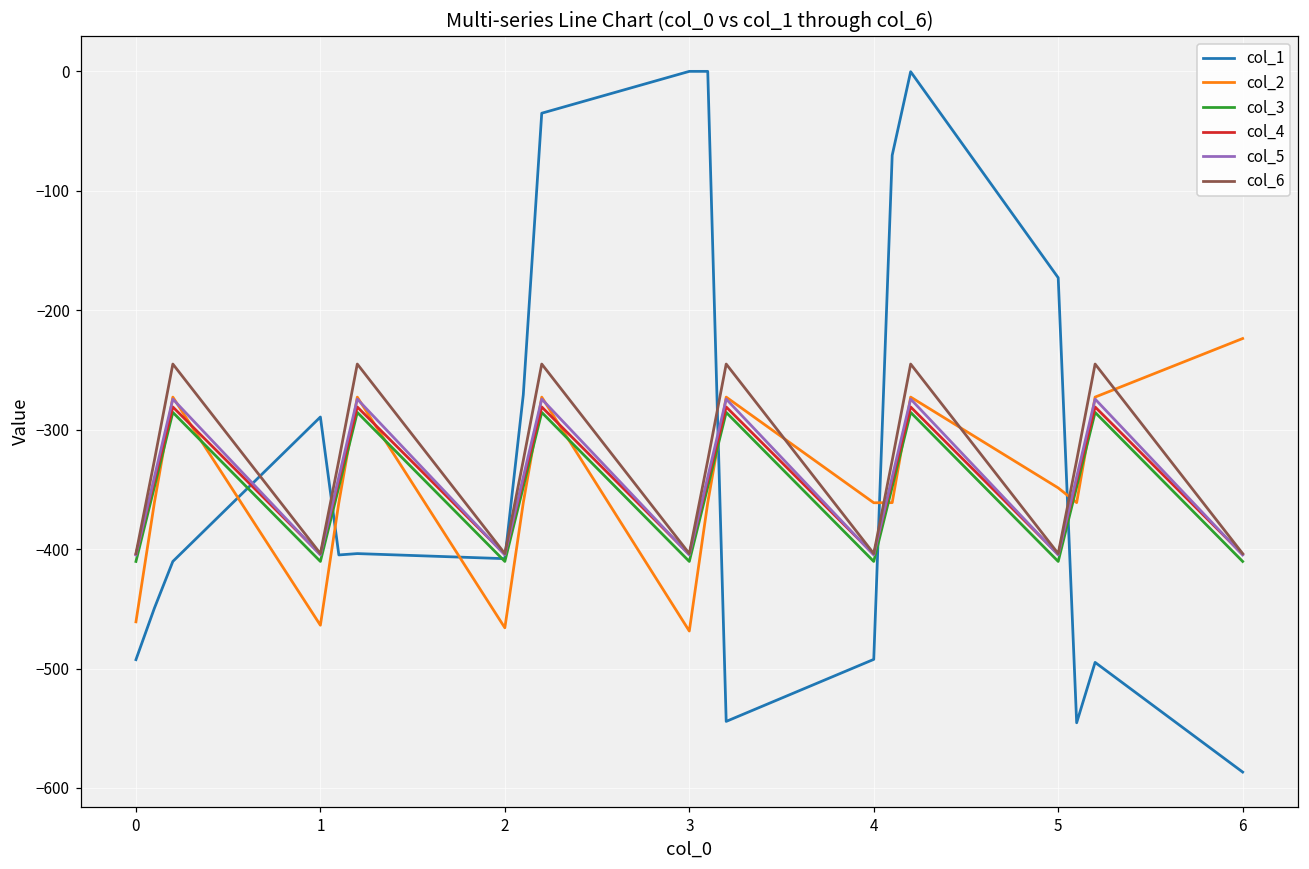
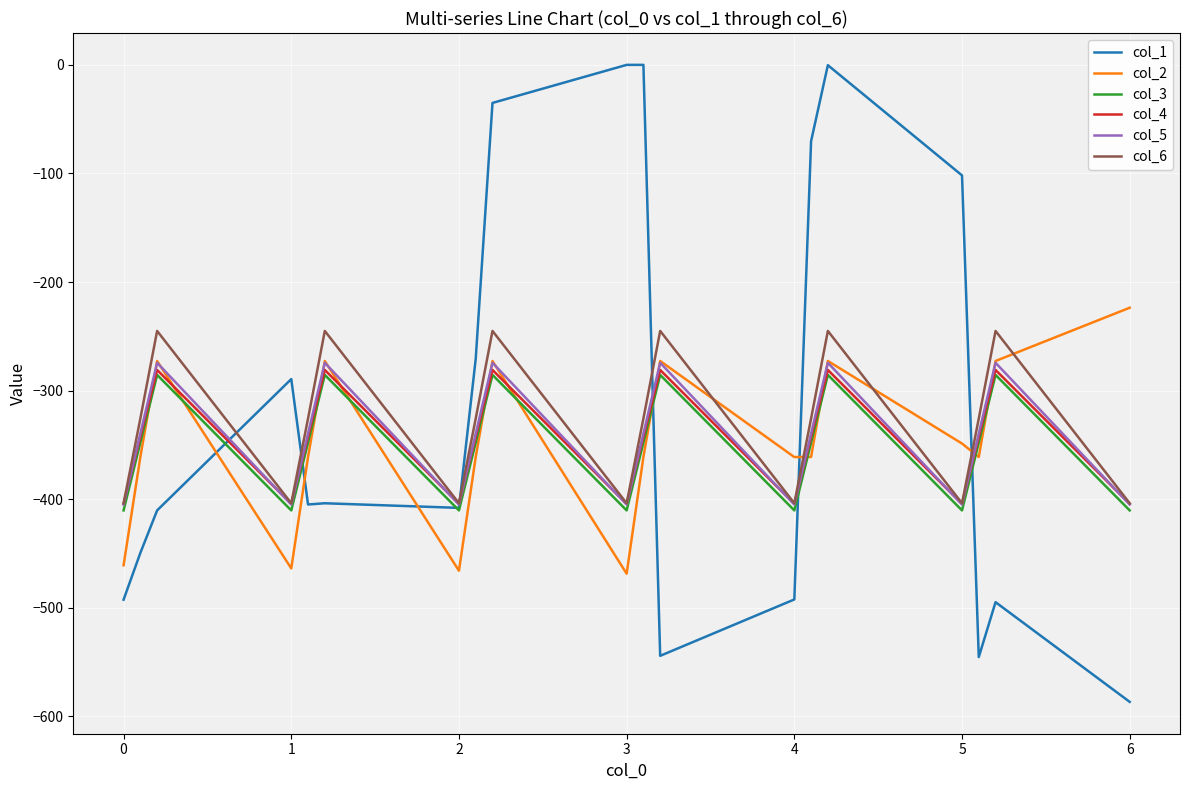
  {
    "col_1": {
      "0": -493,
      "1": -289,
      "3": 0,
      "4": -492,
-     "5": -173,
+     "5": -102,
      "6": -587
    },
    "col_2": {
      "0": -461,
      "1": -464,
      "2": -466,
      "3": -469,
      "4": -361,
      "5": -349,
      "6": -224
    },
    "col_3": {
      "0": -410,
      "1": -410,
      "3": -410,
      "4": -410,
      "5": -410,
      "6": -410
    }
  }
